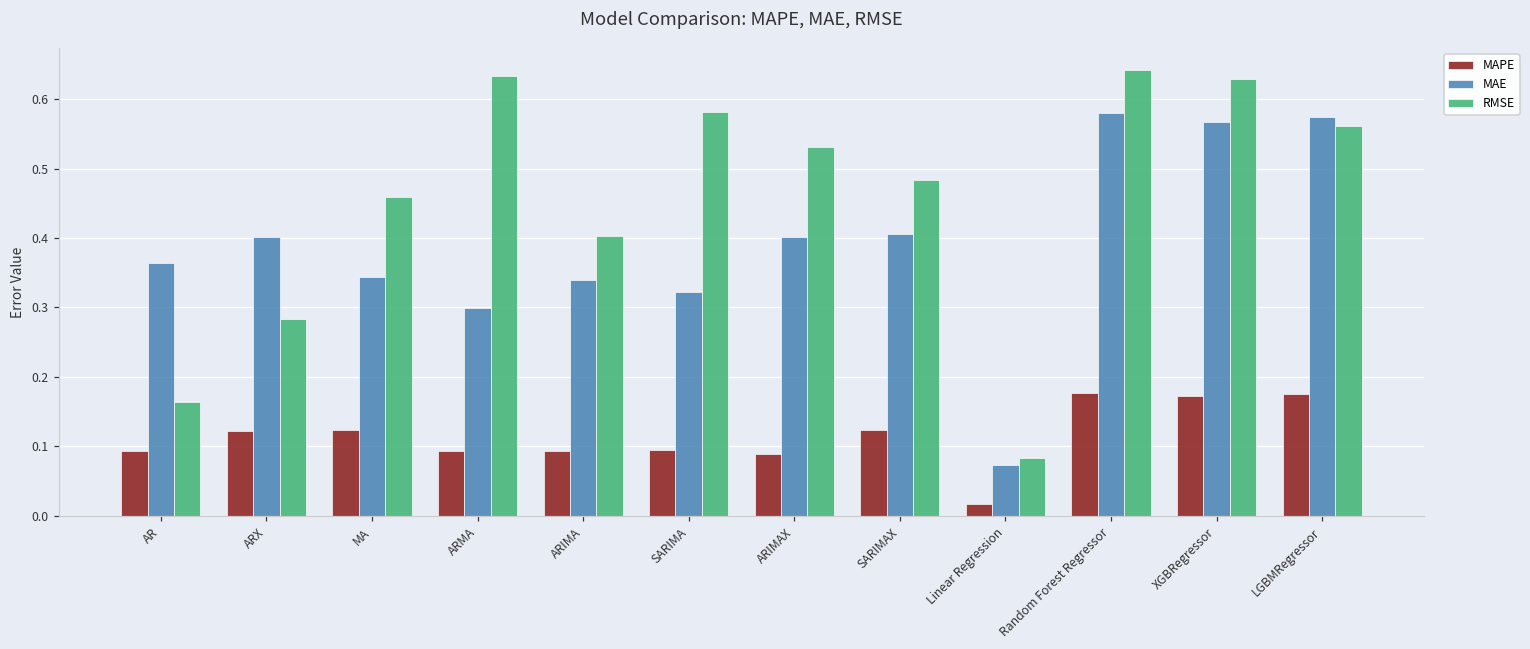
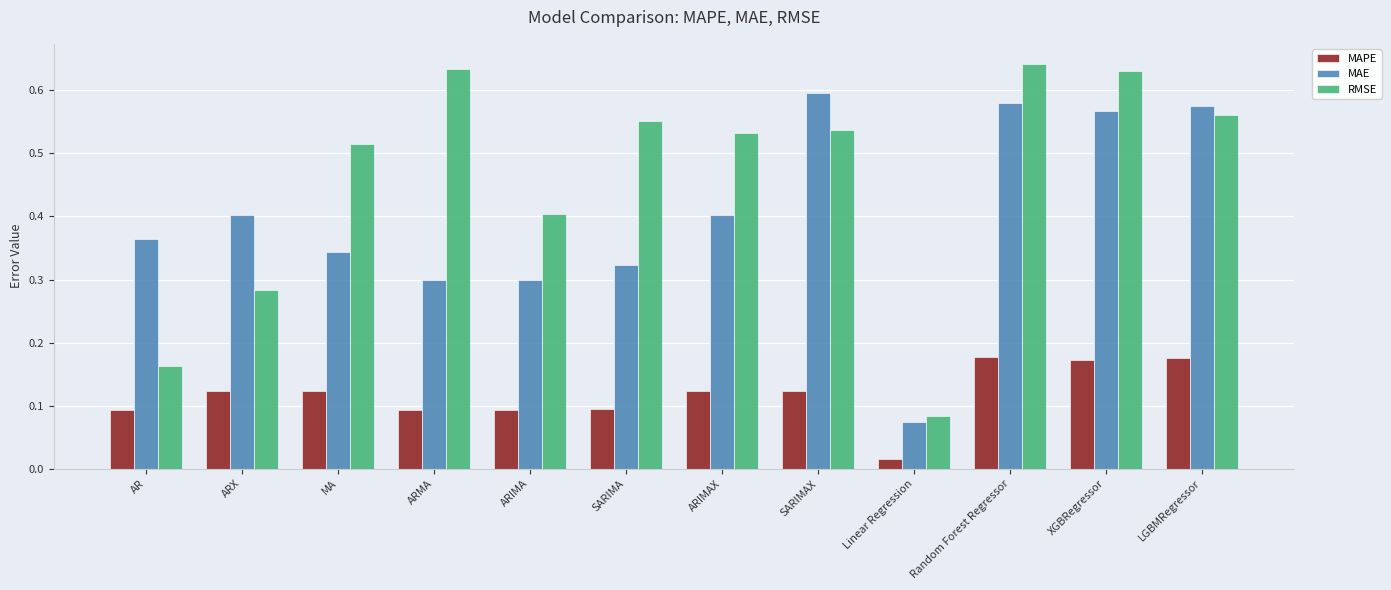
  {
    "MAPE": {
      "AR": 0.09,
      "ARX": 0.12,
      "MA": 0.12,
      "ARMA": 0.09,
      "ARIMA": 0.09,
      "SARIMA": 0.09,
-     "ARIMAX": 0.09,
+     "ARIMAX": 0.12,
      "SARIMAX": 0.12,
      "Linear Regression": 0.02,
      "Random Forest Regressor": 0.18,
      "XGBRegressor": 0.17,
      "LGBMRegressor": 0.18
    },
    "MAE": {
      "AR": 0.36,
      "ARX": 0.40,
      "MA": 0.34,
      "ARMA": 0.30,
-     "ARIMA": 0.34,
+     "ARIMA": 0.30,
      "SARIMA": 0.32,
      "ARIMAX": 0.40,
-     "SARIMAX": 0.41,
+     "SARIMAX": 0.60,
      "Linear Regression": 0.07,
      "Random Forest Regressor": 0.58,
      "XGBRegressor": 0.57,
      "LGBMRegressor": 0.57
    },
    "RMSE": {
      "AR": 0.16,
      "ARX": 0.28,
-     "MA": 0.46,
+     "MA": 0.51,
      "ARMA": 0.63,
      "ARIMA": 0.40,
-     "SARIMA": 0.58,
+     "SARIMA": 0.55,
      "ARIMAX": 0.53,
-     "SARIMAX": 0.48,
+     "SARIMAX": 0.54,
      "Linear Regression": 0.08,
      "Random Forest Regressor": 0.64,
      "XGBRegressor": 0.63,
      "LGBMRegressor": 0.56
    }
  }
